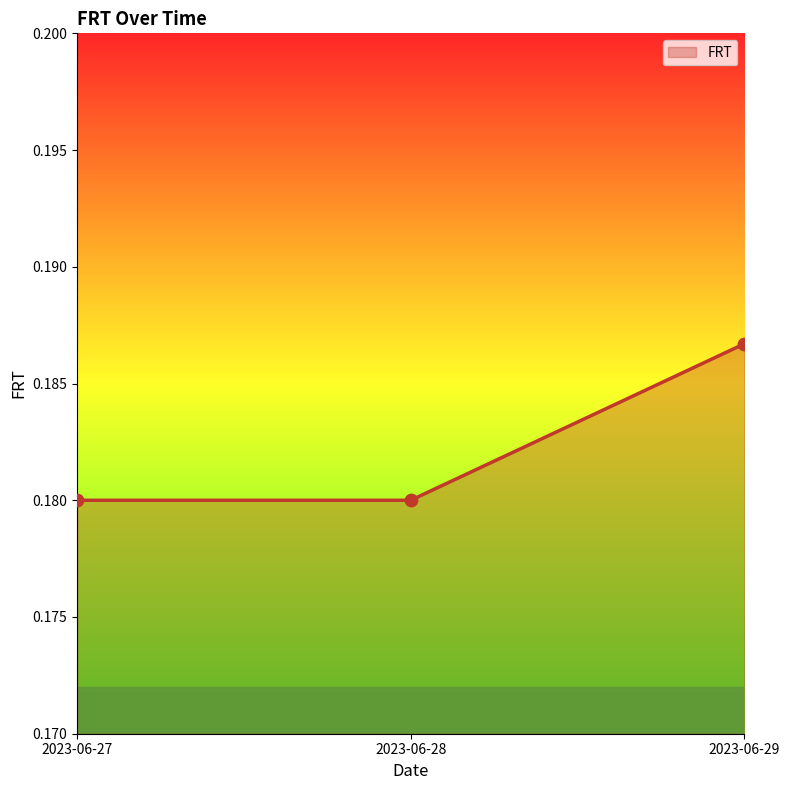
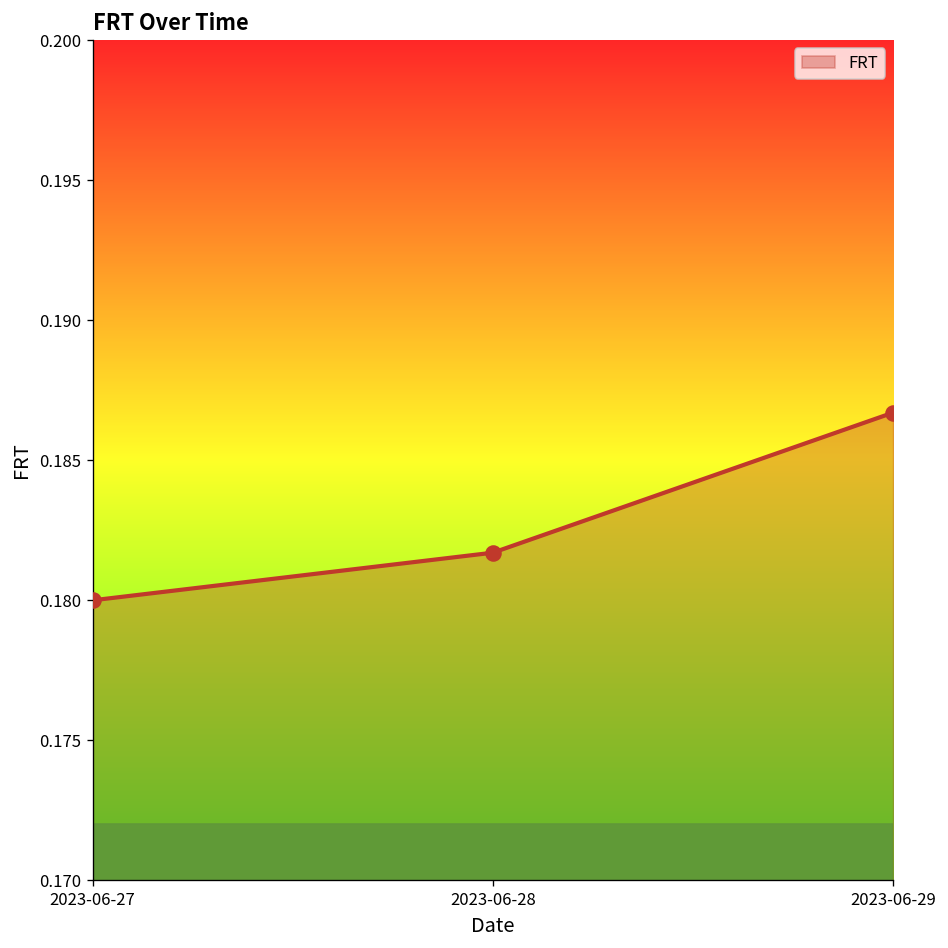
  {
    "2023-06-27": 0.1800,
-   "2023-06-28": 0.1800,
+   "2023-06-28": 0.1817,
    "2023-06-29": 0.1867
  }
